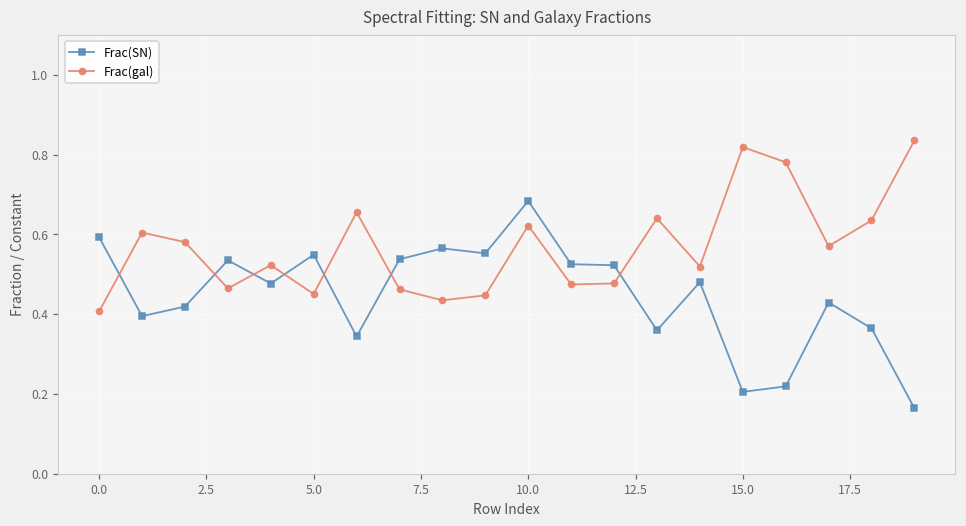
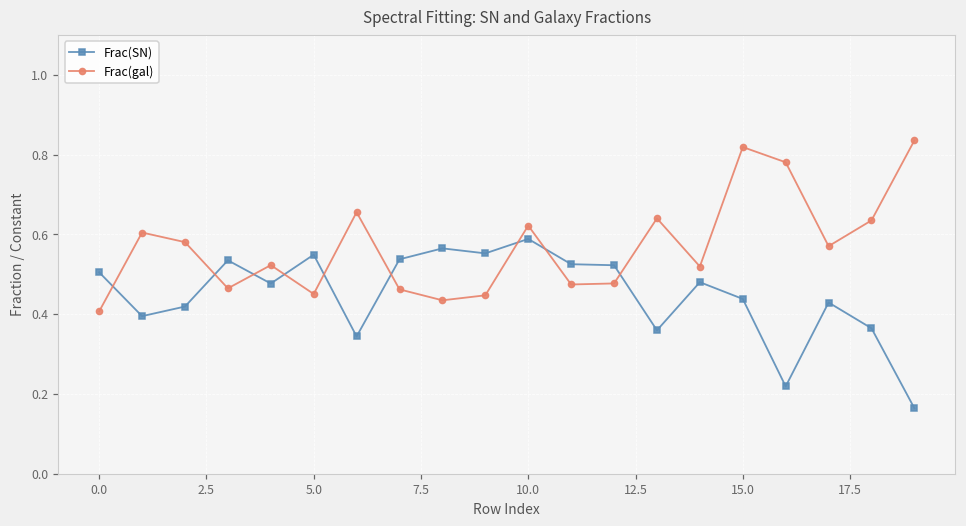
  {
    "Frac(SN)": {
-     "0.0": 0.59,
+     "0.0": 0.51,
      "5.0": 0.55,
-     "10.0": 0.68,
-     "15.0": 0.21
+     "10.0": 0.59,
+     "15.0": 0.44
    },
    "Frac(gal)": {
      "0.0": 0.41,
      "5.0": 0.45,
      "10.0": 0.62,
      "15.0": 0.82
    }
  }
